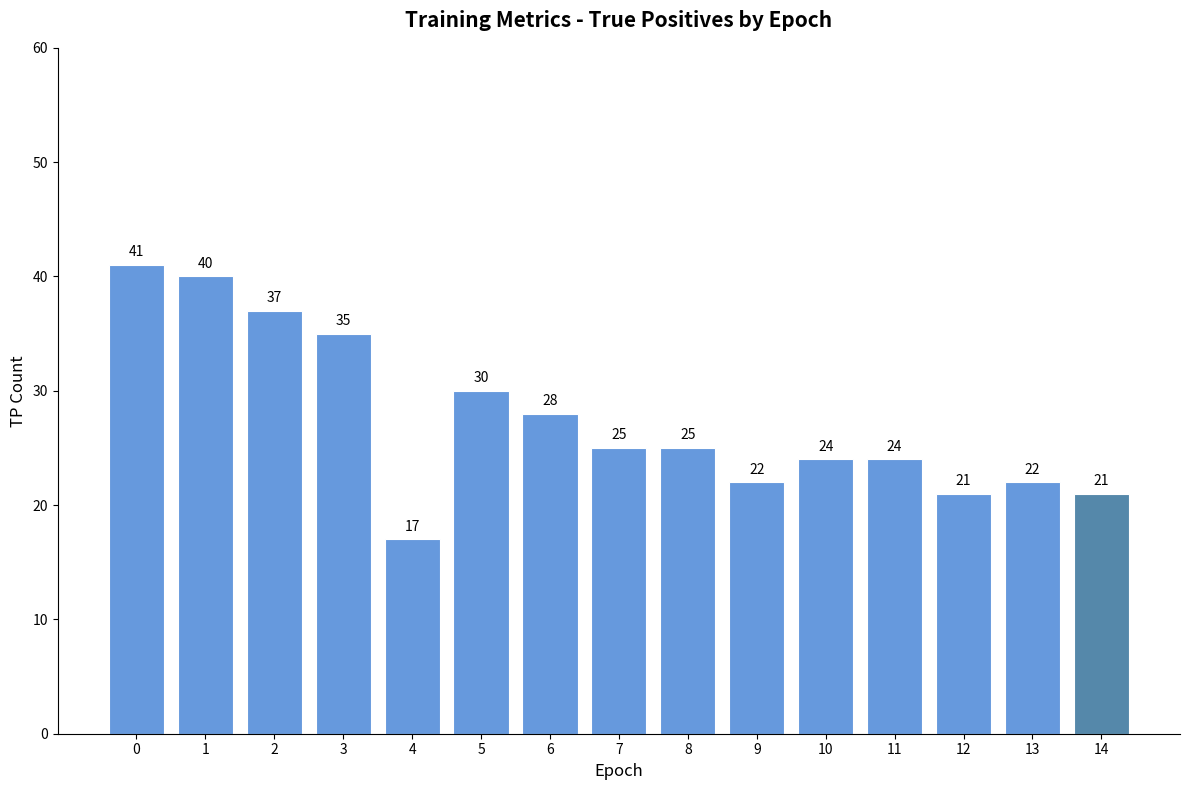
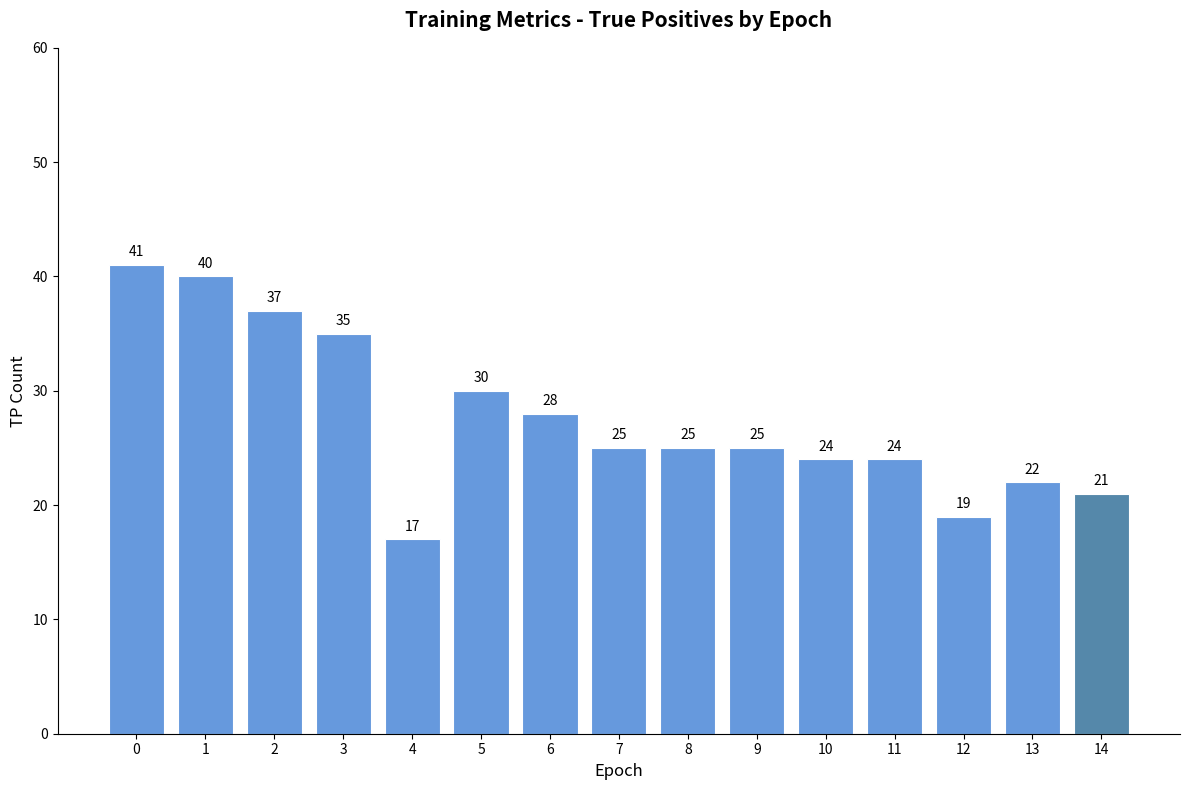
  {
    "0": 41,
    "1": 40,
    "2": 37,
    "3": 35,
    "4": 17,
    "5": 30,
    "6": 28,
    "7": 25,
    "8": 25,
-   "9": 22,
+   "9": 25,
    "10": 24,
    "11": 24,
-   "12": 21,
+   "12": 19,
    "13": 22,
    "14": 21
  }
